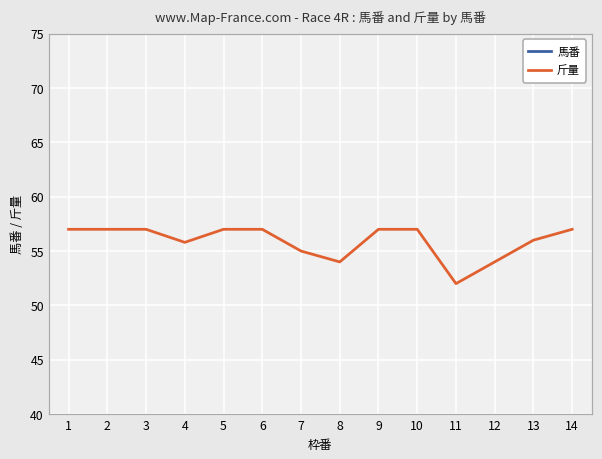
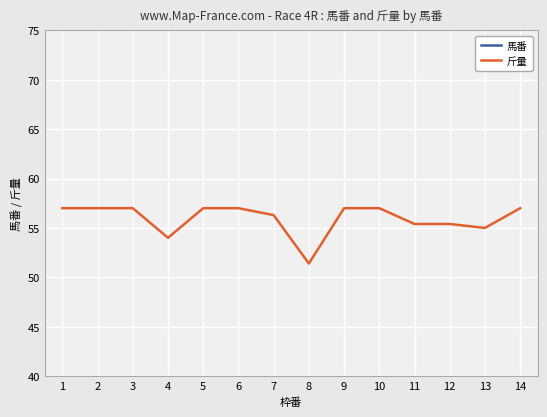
  {
    "斤量": {
      "1": 57,
      "2": 57,
      "3": 57,
-     "4": 56,
+     "4": 54,
      "5": 57,
      "6": 57,
-     "7": 55,
-     "8": 54,
+     "7": 56,
+     "8": 51,
      "9": 57,
      "10": 57,
-     "11": 52,
-     "12": 54,
-     "13": 56,
+     "11": 55,
+     "12": 55,
+     "13": 55,
      "14": 57
    }
  }
